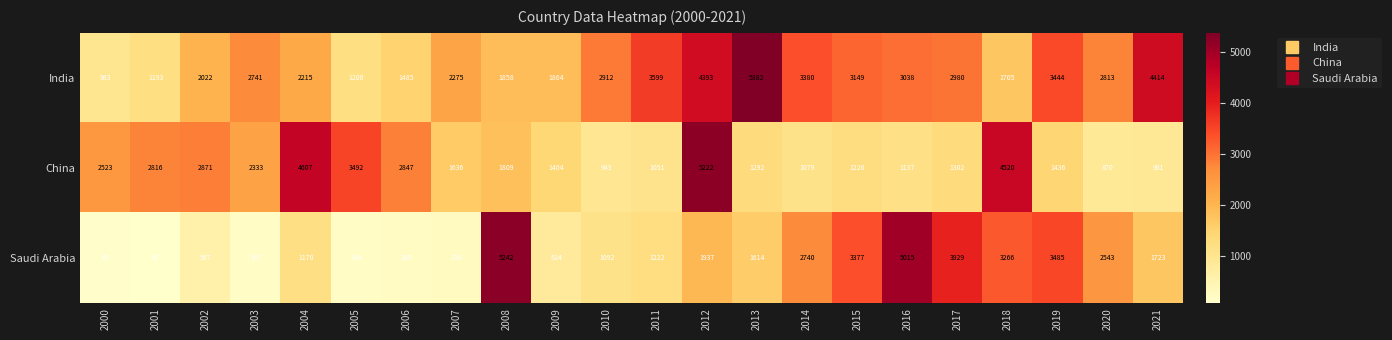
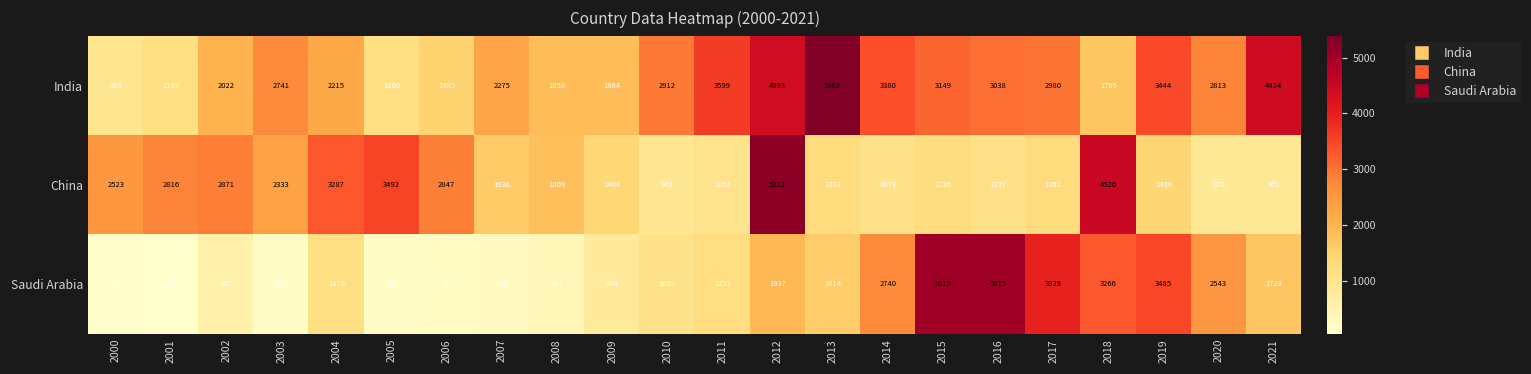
  {
    "India": {
      "2000": 983,
      "2001": 1193,
      "2002": 2022,
      "2003": 2741,
      "2004": 2215,
      "2005": 1200,
      "2006": 1485,
      "2007": 2275,
      "2008": 1858,
      "2009": 1864,
      "2010": 2912,
      "2011": 3599,
      "2012": 4393,
      "2013": 5382,
      "2014": 3380,
      "2015": 3149,
      "2016": 3038,
      "2017": 2980,
      "2018": 1705,
      "2019": 3444,
      "2020": 2813,
      "2021": 4414
    },
    "China": {
      "2000": 2523,
      "2001": 2816,
      "2002": 2871,
      "2003": 2333,
-     "2004": 4607,
+     "2004": 3287,
      "2005": 3492,
      "2006": 2847,
      "2007": 1636,
      "2008": 1809,
      "2009": 1404,
      "2010": 943,
      "2011": 1051,
      "2012": 5222,
      "2013": 1292,
      "2014": 1079,
      "2015": 1226,
      "2016": 1137,
      "2017": 1302,
      "2018": 4520,
      "2019": 1436,
      "2020": 870,
      "2021": 901
    },
    "Saudi Arabia": {
      "2001": 61,
      "2002": 567,
      "2003": 167,
      "2004": 1170,
      "2005": 166,
      "2006": 205,
      "2007": 230,
-     "2008": 5242,
+     "2008": 391,
      "2009": 824,
      "2010": 1092,
      "2011": 1222,
      "2012": 1937,
      "2013": 1614,
      "2014": 2740,
-     "2015": 3377,
+     "2015": 5019,
      "2016": 5015,
      "2017": 3929,
      "2018": 3266,
      "2019": 3485,
      "2020": 2543,
      "2021": 1723
    }
  }
